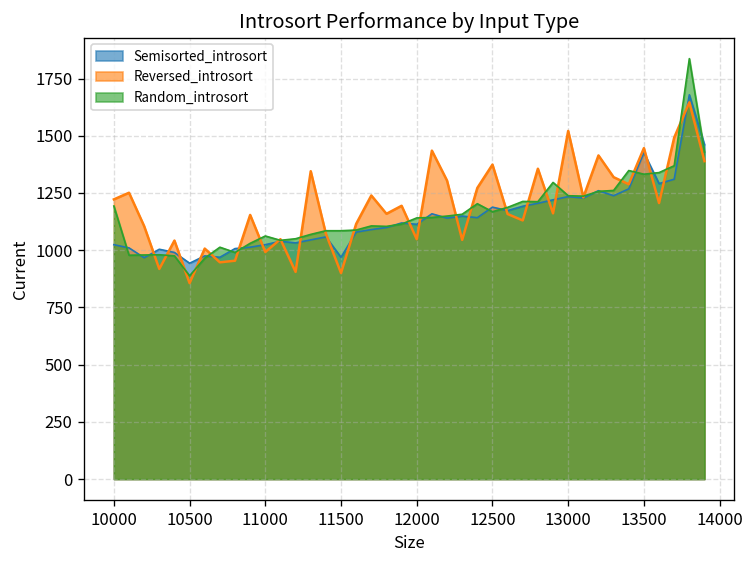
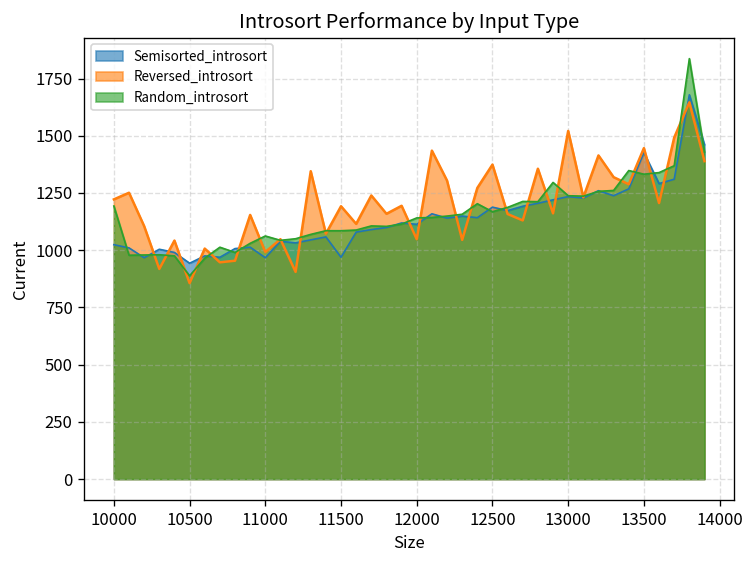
  {
    "Semisorted_introsort": {
      "10000": 1020,
      "10500": 940,
-     "11000": 1020,
+     "11000": 970,
      "11500": 970,
      "12000": 1110,
      "12500": 1190,
      "13500": 1430
    },
    "Reversed_introsort": {
      "10000": 1220,
      "10500": 860,
      "11000": 990,
-     "11500": 900,
+     "11500": 1190,
      "12000": 1050,
      "12500": 1370,
      "13000": 1520,
      "13500": 1450
    },
    "Random_introsort": {
      "10000": 1190,
      "10500": 890,
      "11000": 1060,
      "11500": 1090,
      "12000": 1140,
      "12500": 1170,
      "13500": 1330
    }
  }
